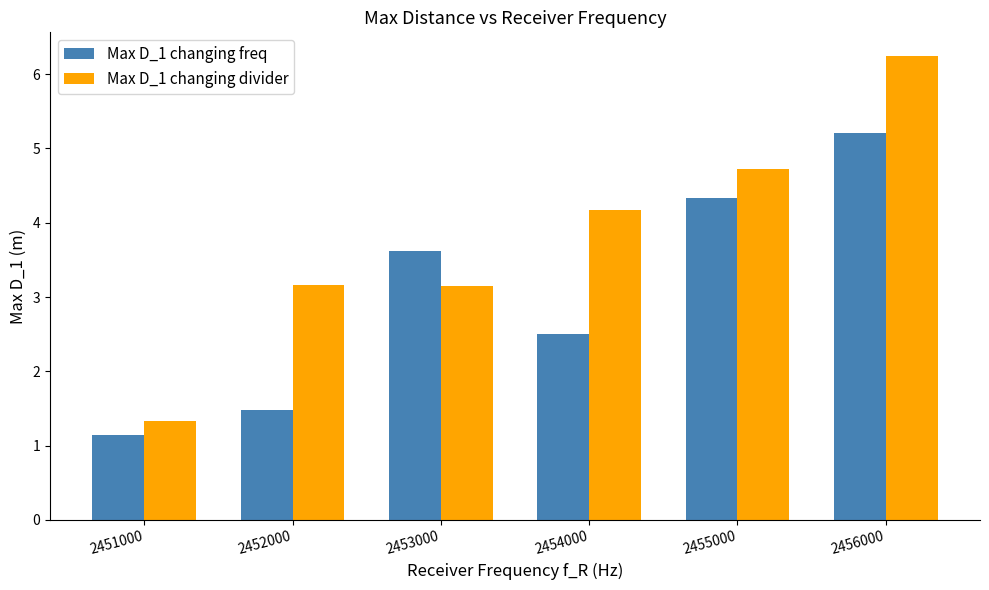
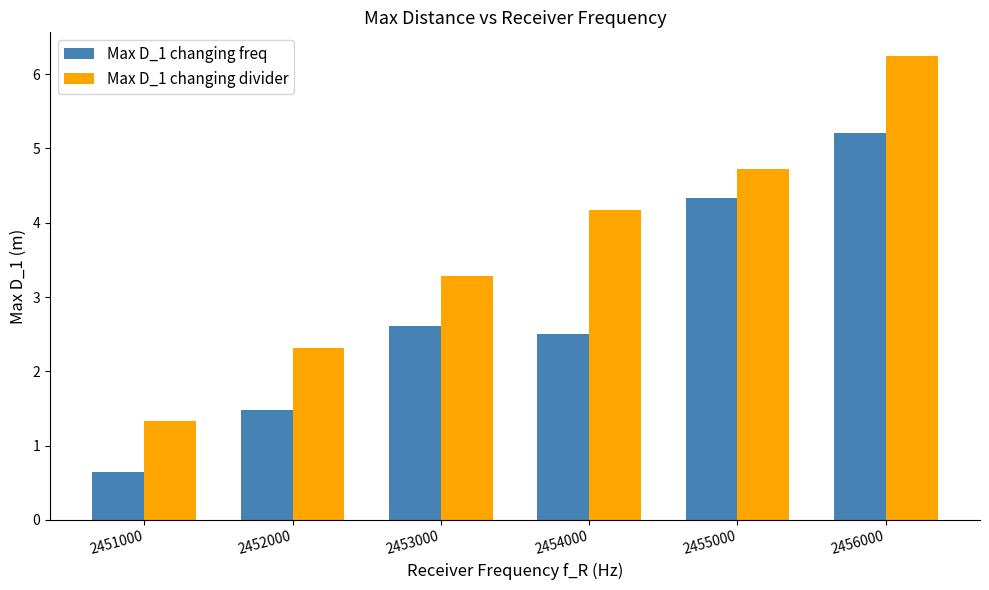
  {
    "Max D_1 changing freq": {
-     "2451000": 1.1,
+     "2451000": 0.7,
      "2452000": 1.5,
-     "2453000": 3.6,
+     "2453000": 2.6,
      "2454000": 2.5,
      "2455000": 4.3,
      "2456000": 5.2
    },
    "Max D_1 changing divider": {
      "2451000": 1.3,
-     "2452000": 3.2,
-     "2453000": 3.1,
+     "2452000": 2.3,
+     "2453000": 3.3,
      "2454000": 4.2,
      "2455000": 4.7,
      "2456000": 6.3
    }
  }
